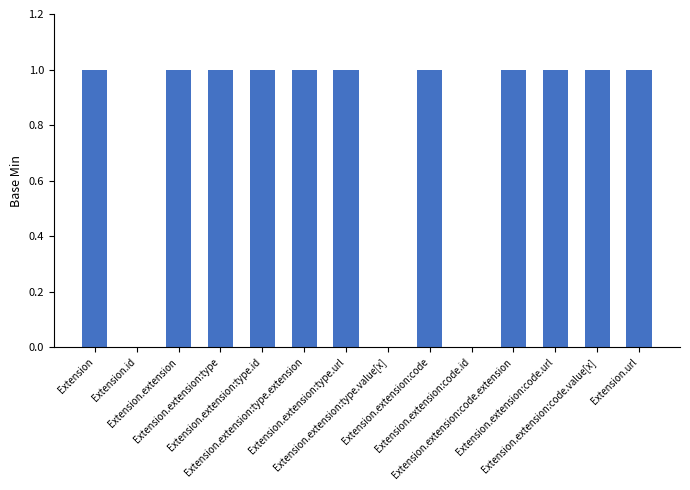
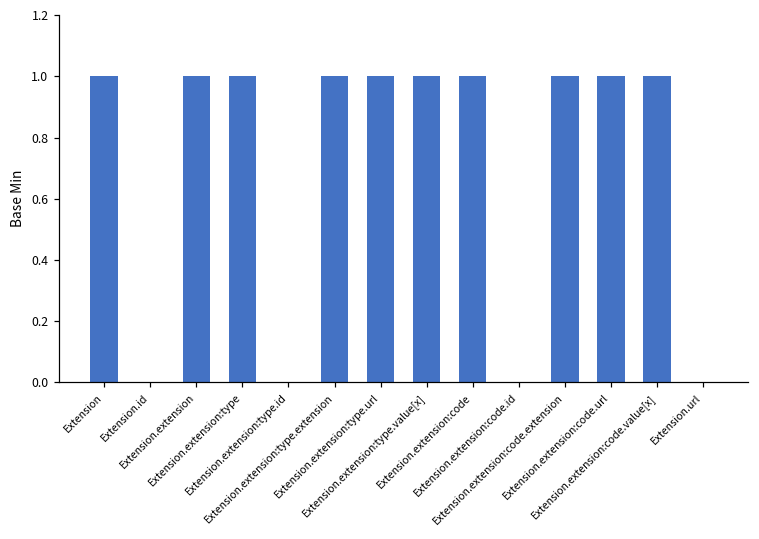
  {
    "Extension": 1,
    "Extension.id": 0,
    "Extension.extension": 1,
    "Extension.extension:type": 1,
-   "Extension.extension:type.id": 1,
+   "Extension.extension:type.id": 0,
    "Extension.extension:type.extension": 1,
    "Extension.extension:type.url": 1,
-   "Extension.extension:type.value[x]": 0,
+   "Extension.extension:type.value[x]": 1,
    "Extension.extension:code": 1,
    "Extension.extension:code.id": 0,
    "Extension.extension:code.extension": 1,
    "Extension.extension:code.url": 1,
    "Extension.extension:code.value[x]": 1,
-   "Extension.url": 1
+   "Extension.url": 0
  }
